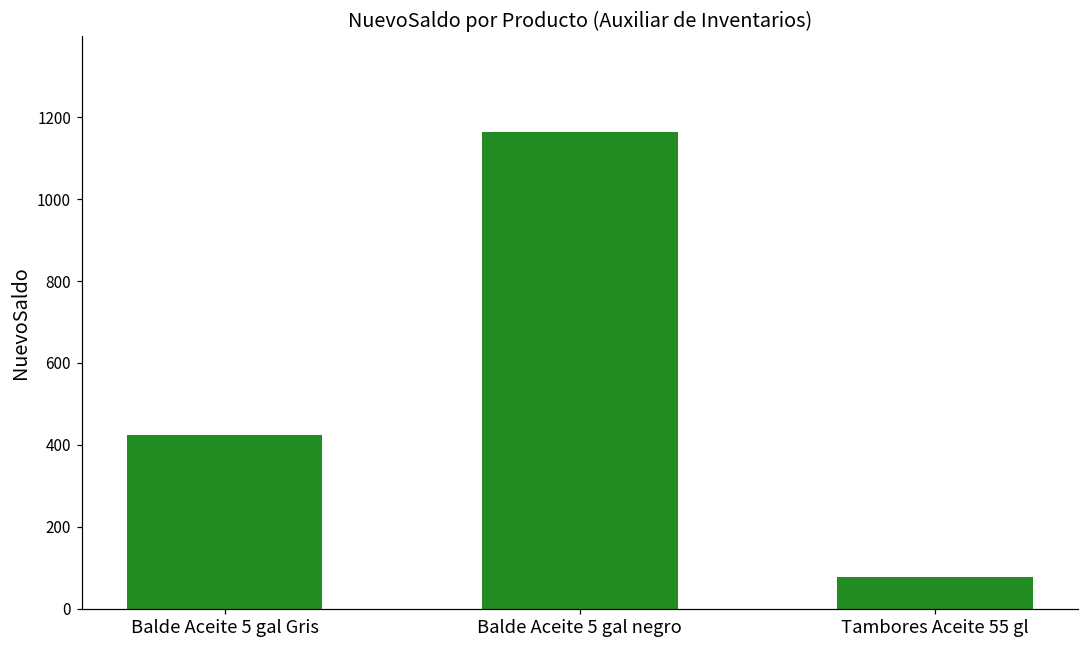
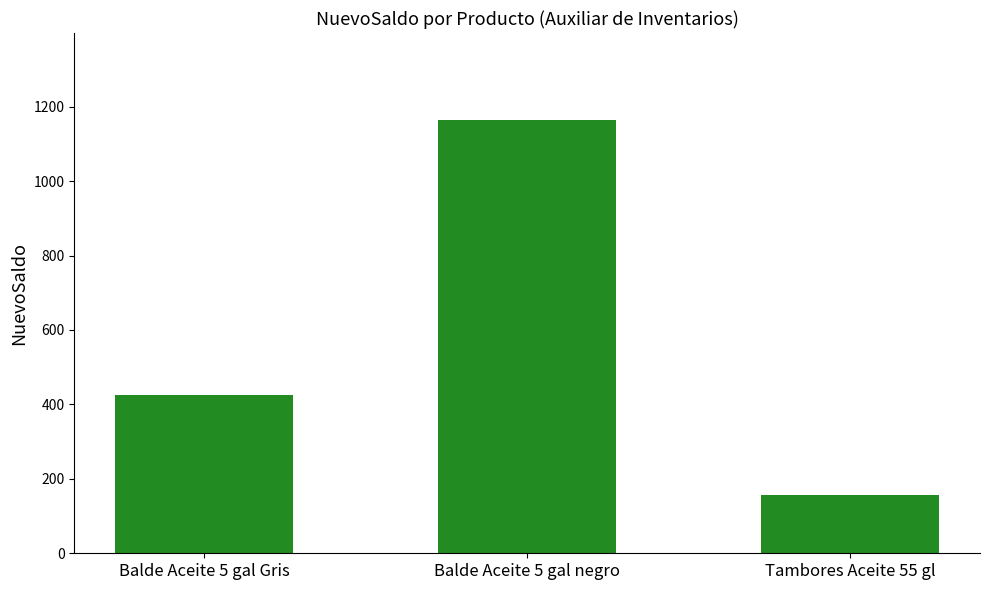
  {
    "Balde Aceite 5 gal Gris": 420,
    "Balde Aceite 5 gal negro": 1170,
-   "Tambores Aceite 55 gl": 80
+   "Tambores Aceite 55 gl": 160
  }
